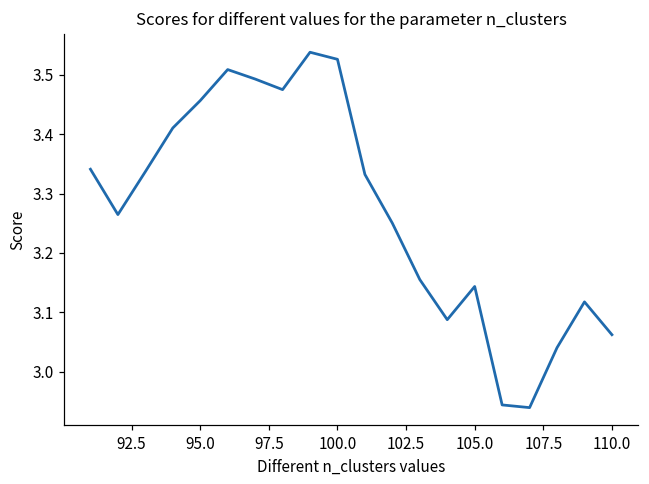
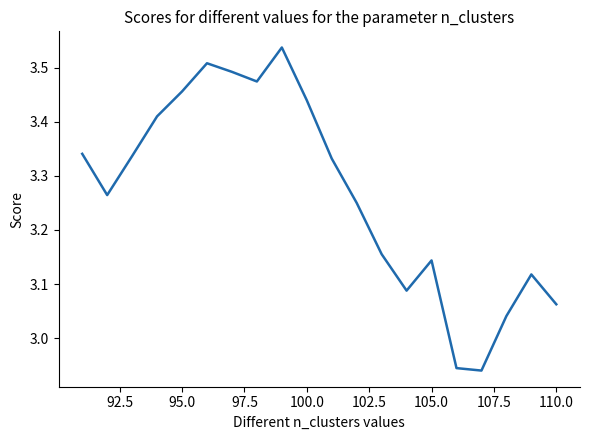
  {
    "95.0": 3.46,
-   "100.0": 3.53,
+   "100.0": 3.44,
    "105.0": 3.14,
    "110.0": 3.06
  }
